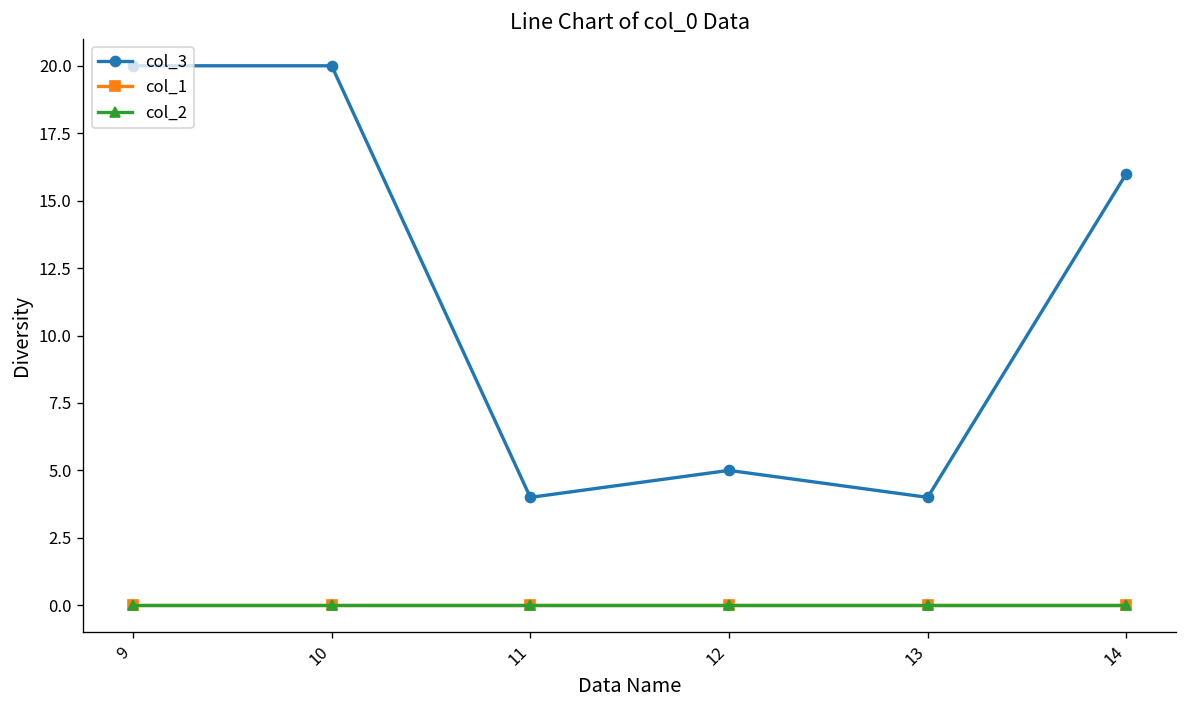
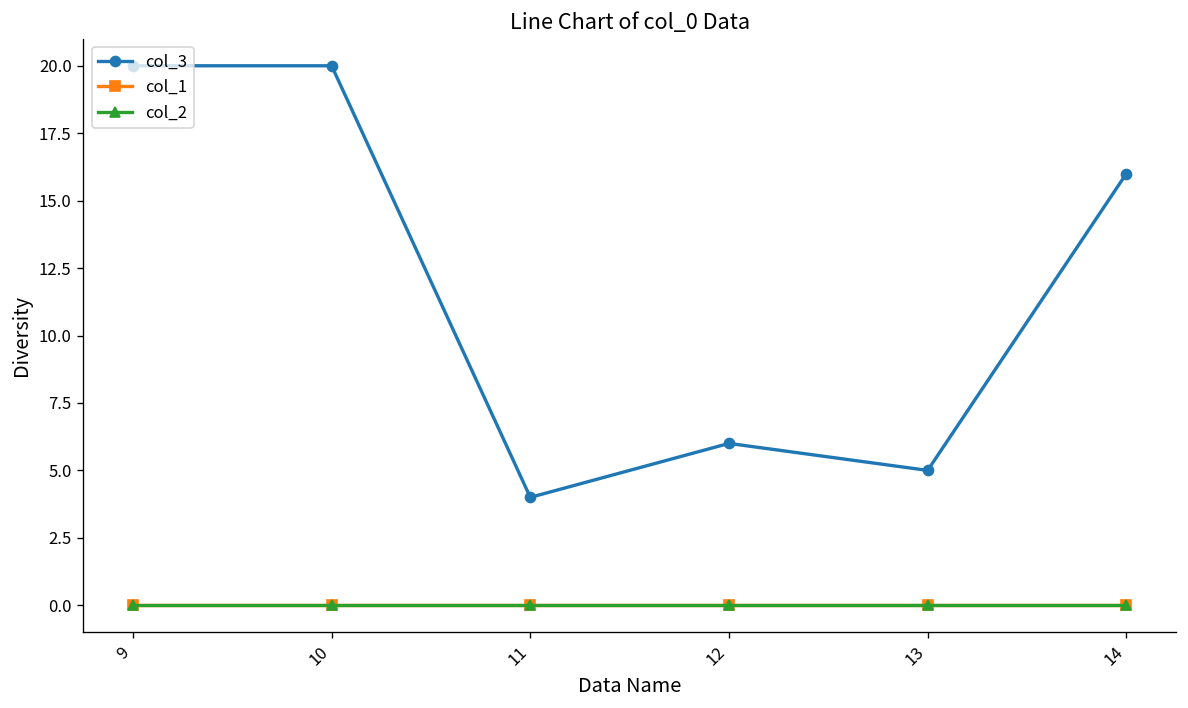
  {
    "col_3": {
      "10": 20,
      "11": 4,
-     "12": 5,
-     "13": 4,
+     "12": 6,
+     "13": 5,
      "14": 16
    },
    "col_2": {
      "9": 0,
      "10": 0,
      "11": 0,
      "12": 0,
      "13": 0,
      "14": 0
    }
  }
